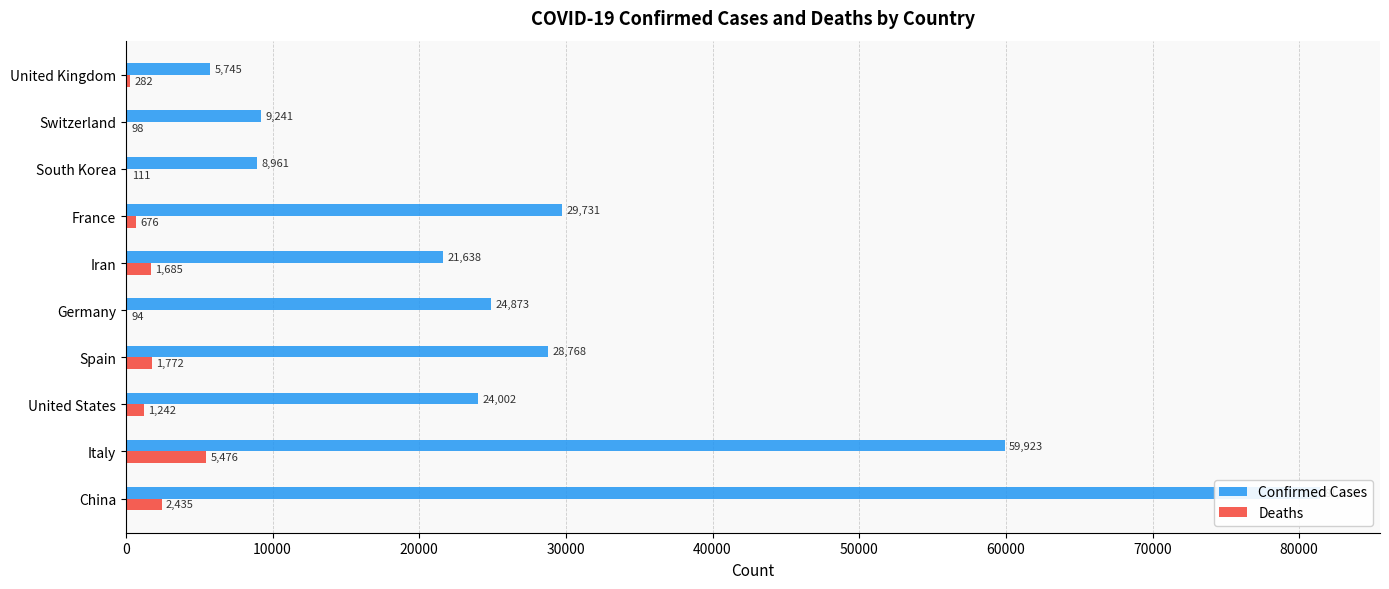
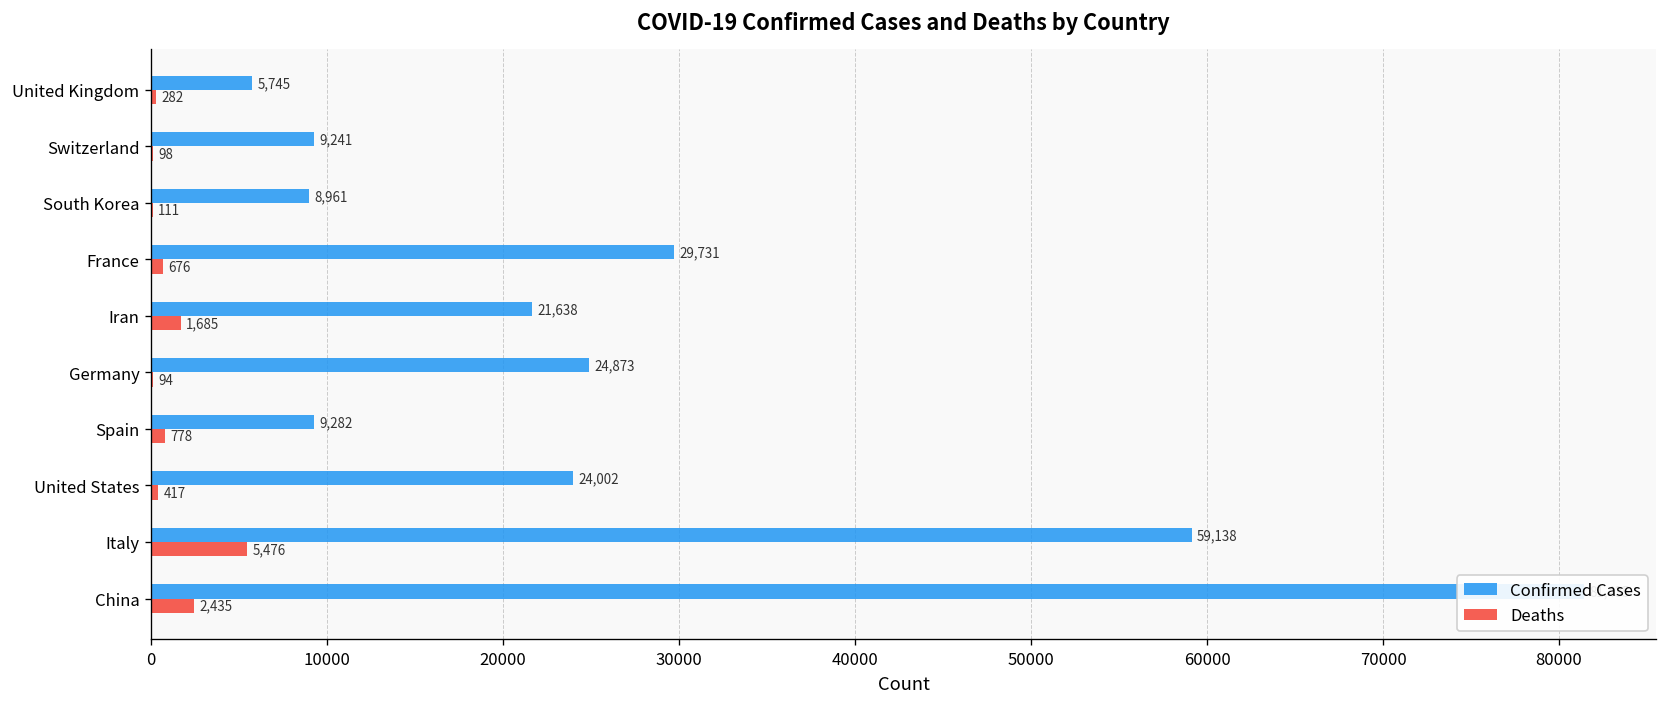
  {
    "Confirmed Cases": {
      "United Kingdom": "5,745",
      "Switzerland": "9,241",
      "South Korea": "8,961",
      "France": "29,731",
      "Iran": "21,638",
      "Germany": "24,873",
-     "Spain": "28,768",
+     "Spain": "9,282",
      "United States": "24,002",
-     "Italy": "59,923"
+     "Italy": "59,138"
    },
    "Deaths": {
      "United Kingdom": "282",
      "Switzerland": "98",
      "South Korea": "111",
      "France": "676",
      "Iran": "1,685",
      "Germany": "94",
-     "Spain": "1,772",
-     "United States": "1,242",
+     "Spain": "778",
+     "United States": "417",
      "Italy": "5,476",
      "China": "2,435"
    }
  }
